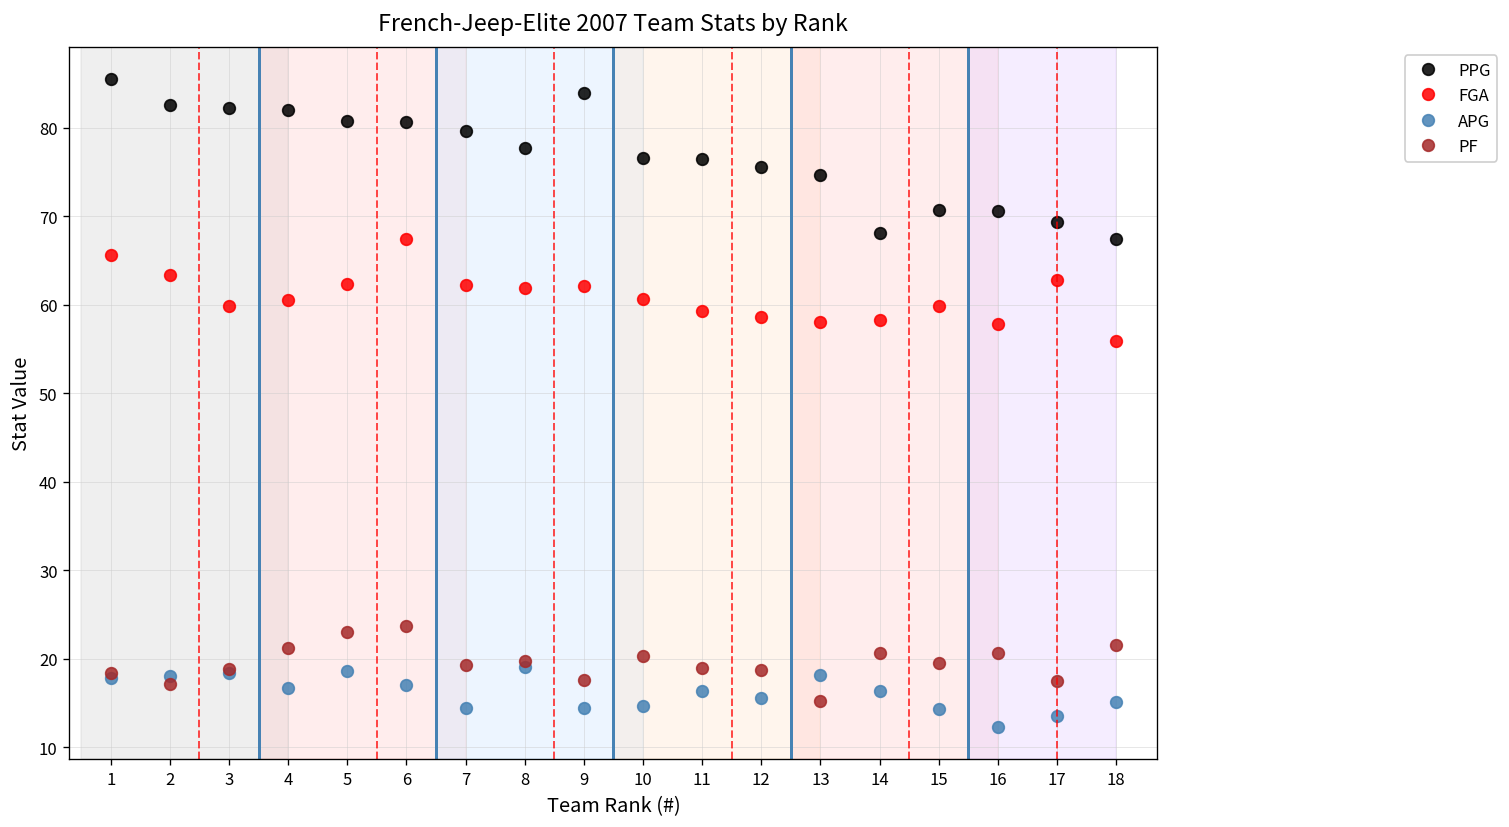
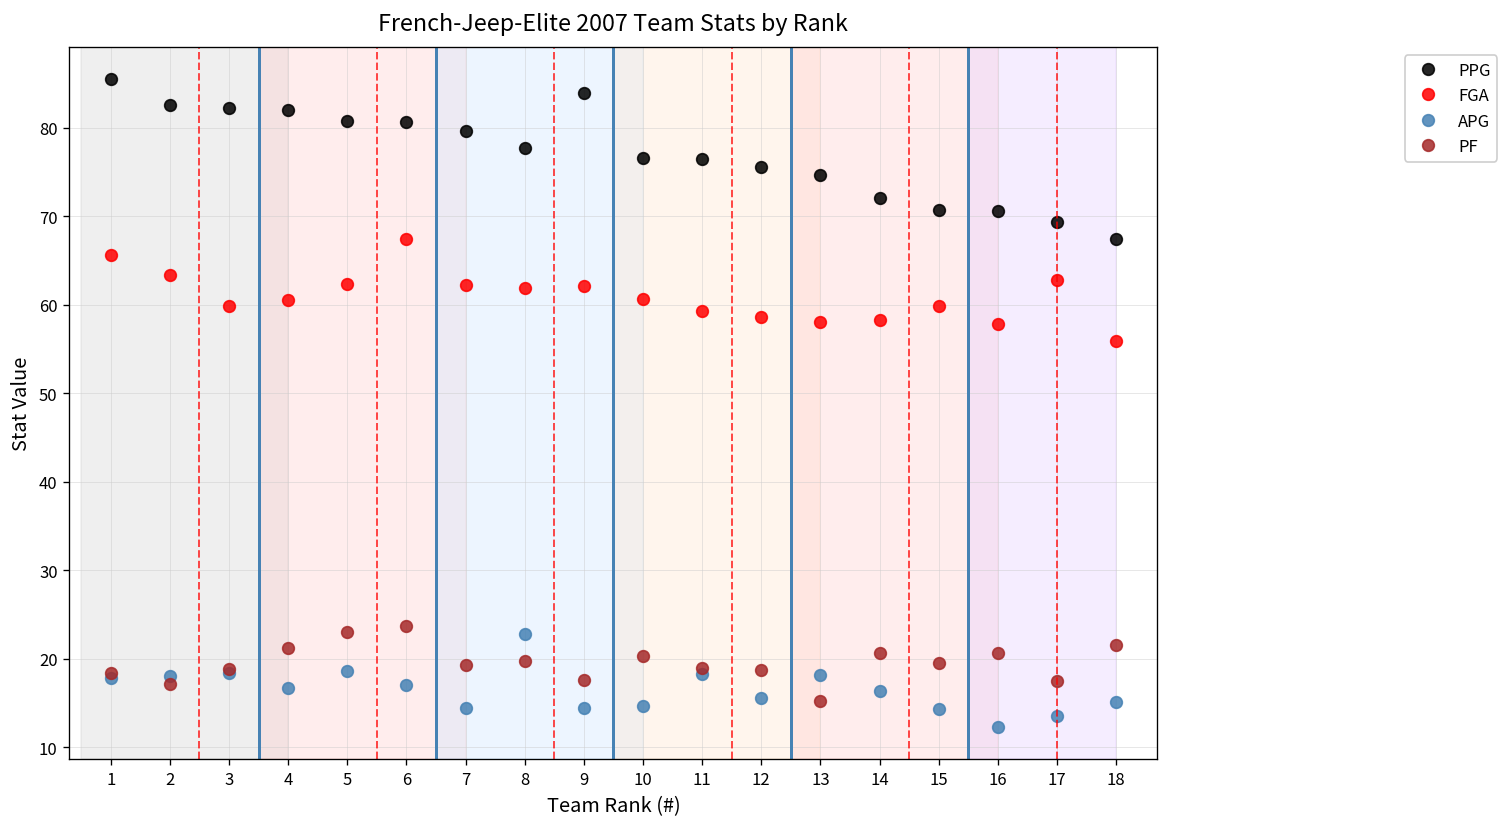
  {
    "PPG": {
      "1": 86,
      "2": 83,
      "3": 82,
      "4": 82,
      "5": 81,
      "6": 81,
      "7": 80,
      "8": 78,
      "9": 84,
      "10": 77,
      "11": 77,
      "12": 76,
      "13": 75,
-     "14": 68,
+     "14": 72,
      "15": 71,
      "16": 71,
      "17": 69,
      "18": 68
    },
    "FGA": {
      "1": 66,
      "2": 63,
      "3": 60,
      "4": 61,
      "5": 62,
      "6": 67,
      "7": 62,
      "8": 62,
      "9": 62,
      "10": 61,
      "11": 59,
      "12": 59,
      "13": 58,
      "14": 58,
      "15": 60,
      "16": 58,
      "17": 63,
      "18": 56
    },
    "APG": {
      "1": 18,
      "2": 18,
      "3": 18,
      "4": 17,
      "5": 19,
      "6": 17,
      "7": 15,
-     "8": 19,
+     "8": 23,
      "9": 14,
      "10": 15,
-     "11": 16,
+     "11": 18,
      "12": 16,
      "13": 18,
      "14": 16,
      "15": 14,
      "16": 12,
      "17": 14,
      "18": 15
    },
    "PF": {
      "1": 18,
      "2": 17,
      "3": 19,
      "4": 21,
      "5": 23,
      "6": 24,
      "7": 19,
      "8": 20,
      "9": 18,
      "10": 20,
      "11": 19,
      "12": 19,
      "13": 15,
      "14": 21,
      "15": 20,
      "16": 21,
      "17": 18,
      "18": 22
    }
  }
